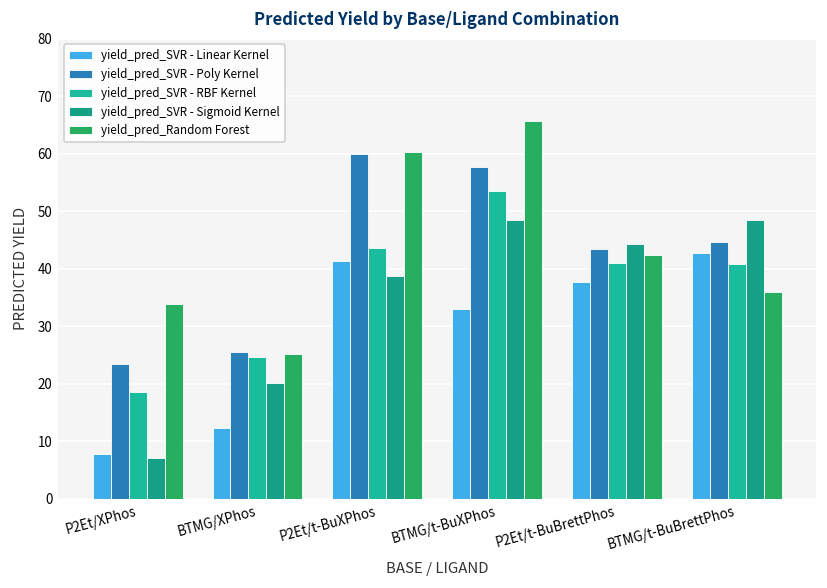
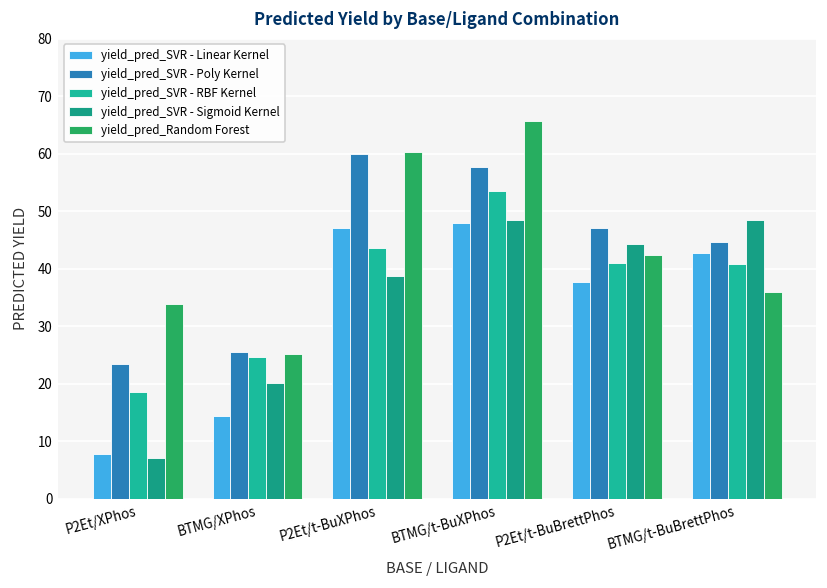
  {
    "yield_pred_SVR - Linear Kernel": {
      "P2Et/XPhos": 8,
-     "BTMG/XPhos": 12,
-     "P2Et/t-BuXPhos": 41,
-     "BTMG/t-BuXPhos": 33,
+     "BTMG/XPhos": 14,
+     "P2Et/t-BuXPhos": 47,
+     "BTMG/t-BuXPhos": 48,
      "P2Et/t-BuBrettPhos": 38,
      "BTMG/t-BuBrettPhos": 43
    },
    "yield_pred_SVR - Poly Kernel": {
      "P2Et/XPhos": 23,
      "BTMG/XPhos": 25,
      "P2Et/t-BuXPhos": 60,
      "BTMG/t-BuXPhos": 58,
-     "P2Et/t-BuBrettPhos": 43,
+     "P2Et/t-BuBrettPhos": 47,
      "BTMG/t-BuBrettPhos": 45
    }
  }
